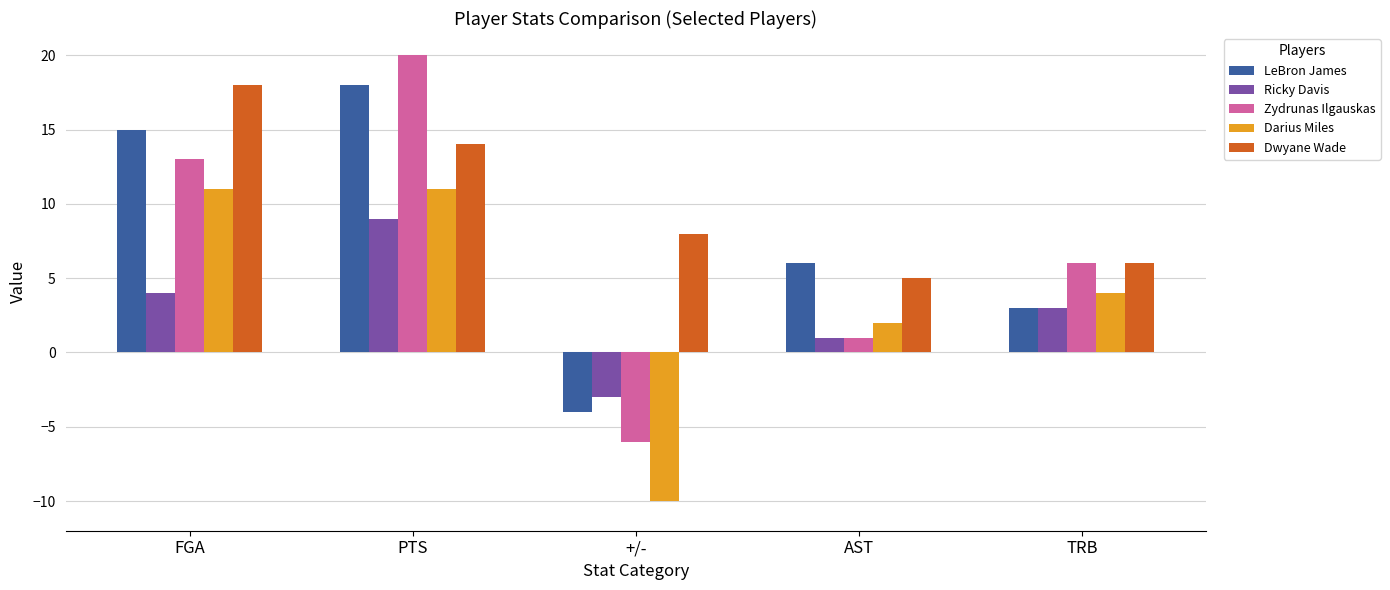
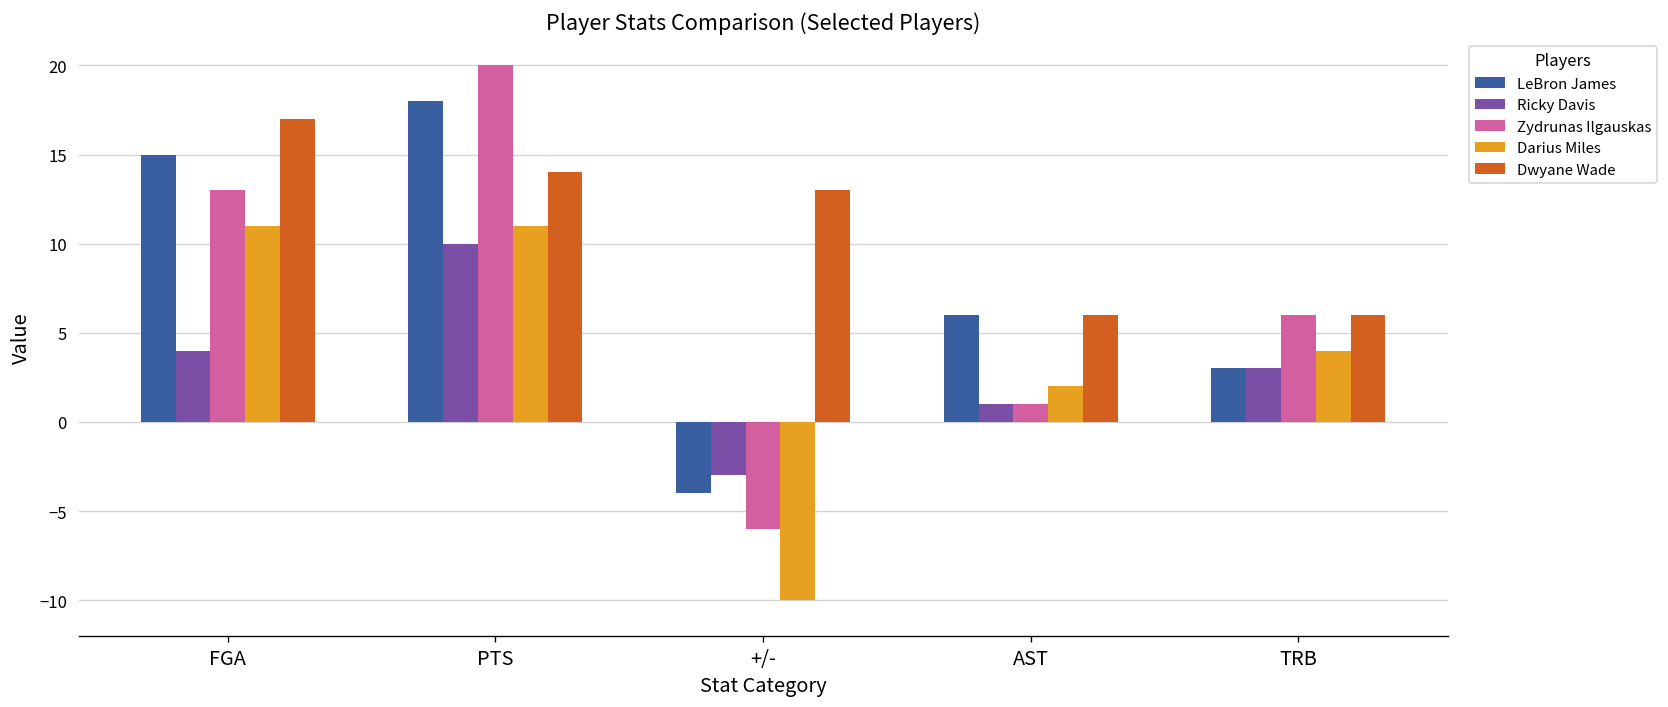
  {
    "LeBron James": {
      "FGA": 15,
      "PTS": 18,
      "+/-": -4,
      "AST": 6,
      "TRB": 3
    },
    "Ricky Davis": {
      "FGA": 4,
-     "PTS": 9,
+     "PTS": 10,
      "+/-": -3,
      "AST": 1,
      "TRB": 3
    },
    "Zydrunas Ilgauskas": {
      "FGA": 13,
      "PTS": 20,
      "+/-": -6,
      "AST": 1,
      "TRB": 6
    },
    "Darius Miles": {
      "FGA": 11,
      "PTS": 11,
      "+/-": -10,
      "AST": 2,
      "TRB": 4
    },
    "Dwyane Wade": {
-     "FGA": 18,
+     "FGA": 17,
      "PTS": 14,
-     "+/-": 8,
-     "AST": 5,
+     "+/-": 13,
+     "AST": 6,
      "TRB": 6
    }
  }
